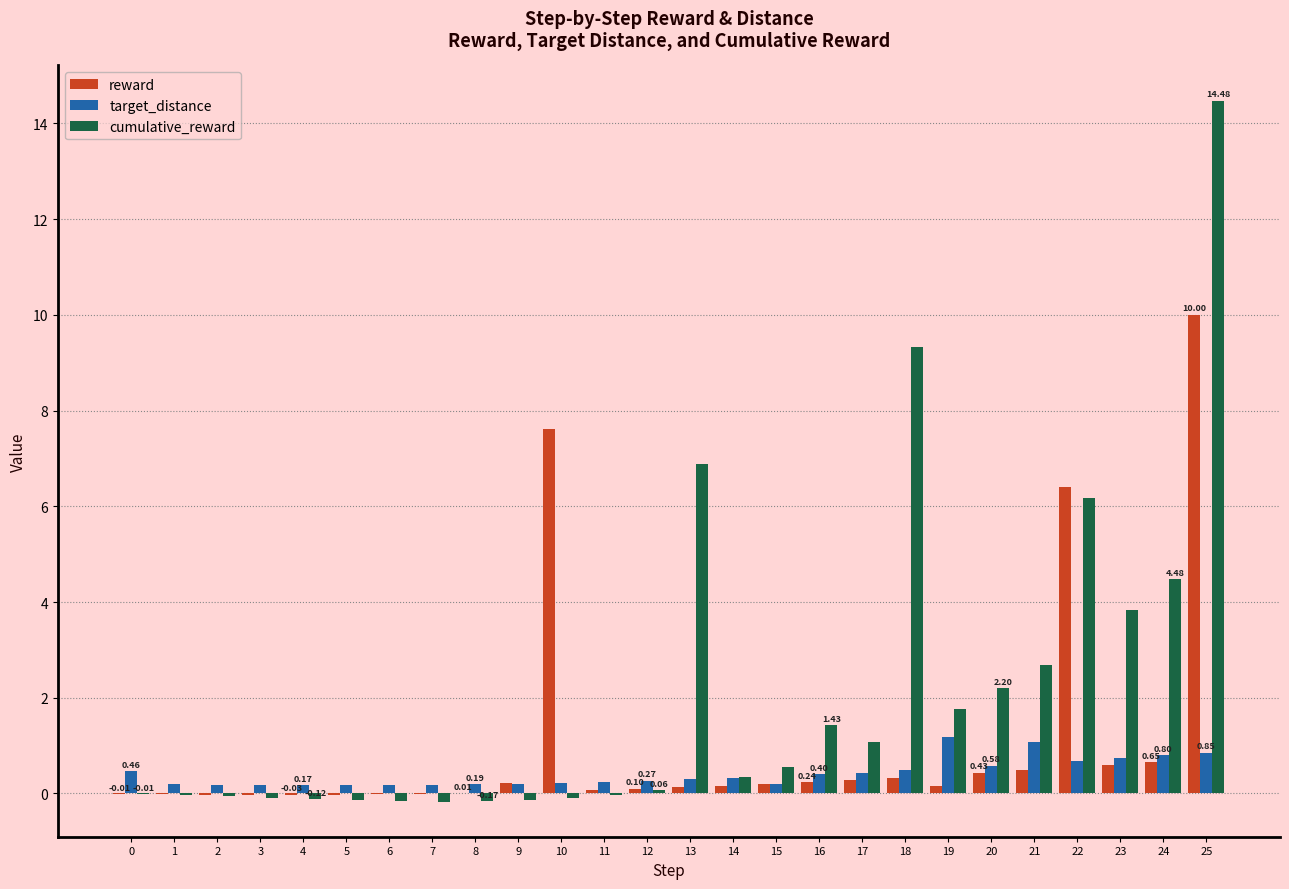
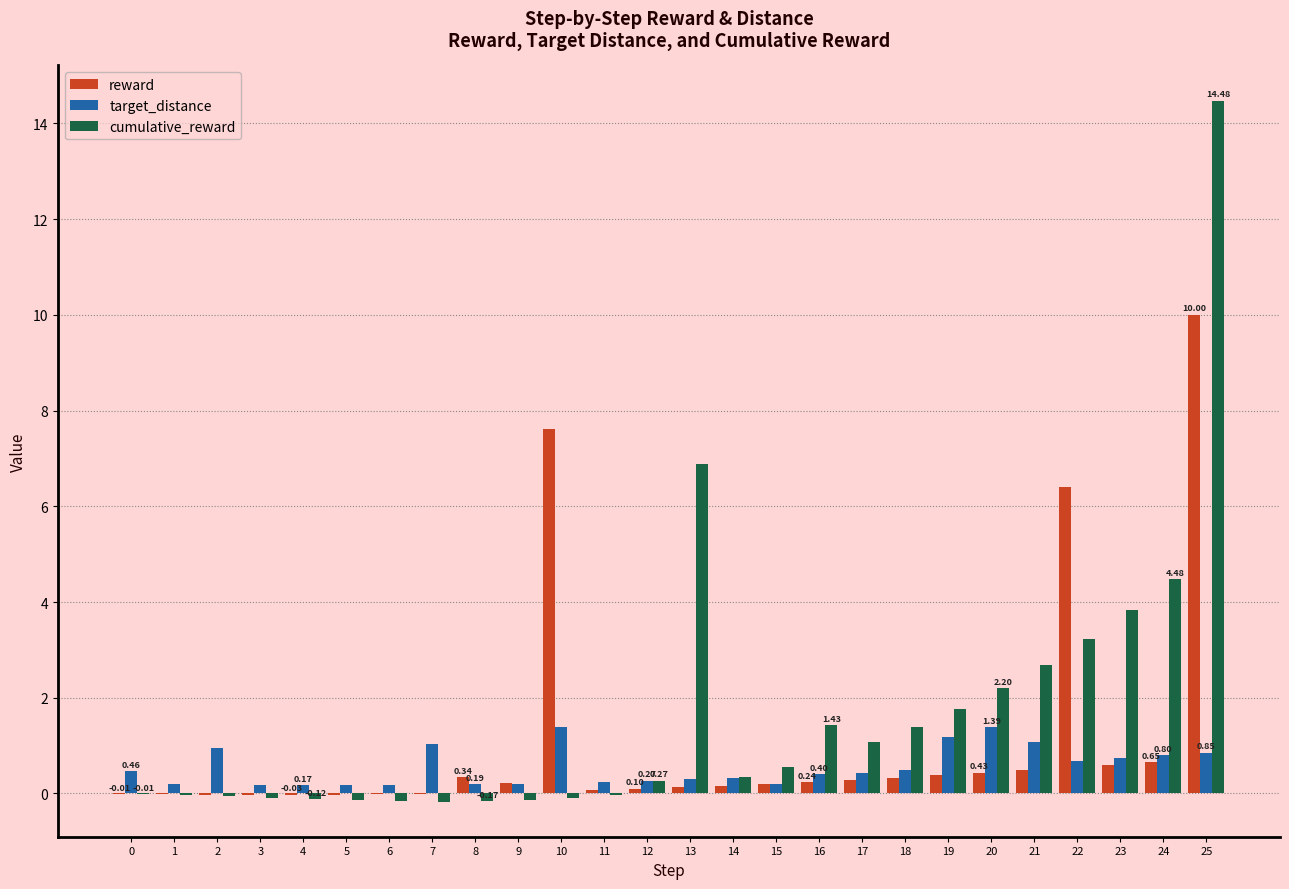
  {
    "reward": {
      "0": -0.01,
      "4": -0.03,
-     "8": 0.01,
+     "8": 0.34,
      "12": 0.10,
      "16": 0.24,
-     "19": 0.2,
+     "19": 0.4,
      "20": 0.43,
      "24": 0.65,
      "25": 10.00
    },
    "target_distance": {
      "0": 0.46,
-     "2": 0.2,
+     "2": 0.9,
      "4": 0.17,
-     "7": 0.2,
+     "7": 1.0,
      "8": 0.19,
-     "10": 0.2,
+     "10": 1.4,
      "12": 0.27,
      "16": 0.40,
-     "20": 0.58,
+     "20": 1.39,
      "24": 0.80,
      "25": 0.85
    },
    "cumulative_reward": {
      "0": -0.01,
      "4": -0.12,
      "8": -0.17,
-     "12": 0.06,
+     "12": 0.27,
      "16": 1.43,
-     "18": 9.3,
+     "18": 1.4,
      "20": 2.20,
-     "22": 6.2,
+     "22": 3.2,
      "24": 4.48,
      "25": 14.48
    }
  }
